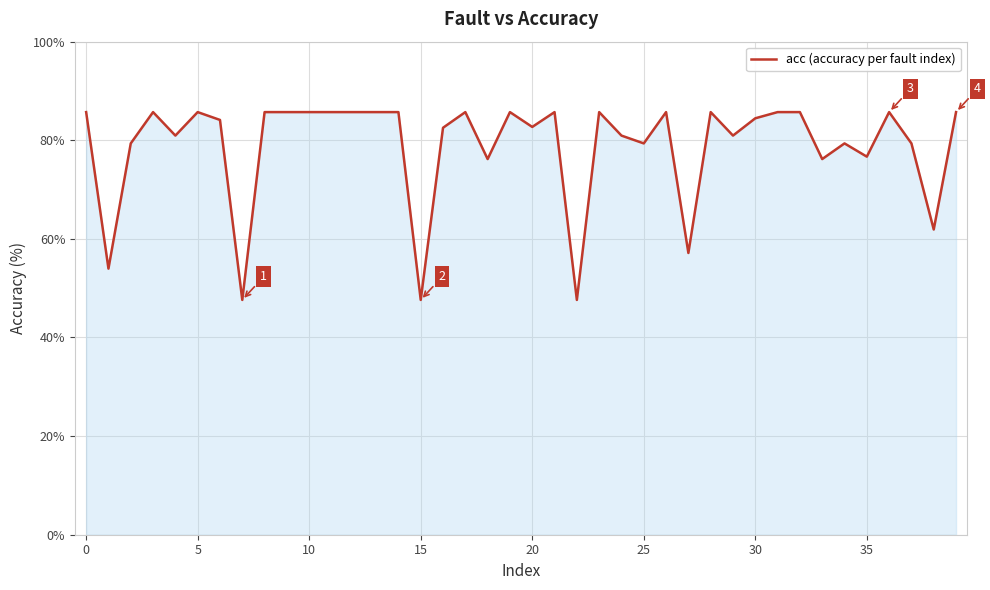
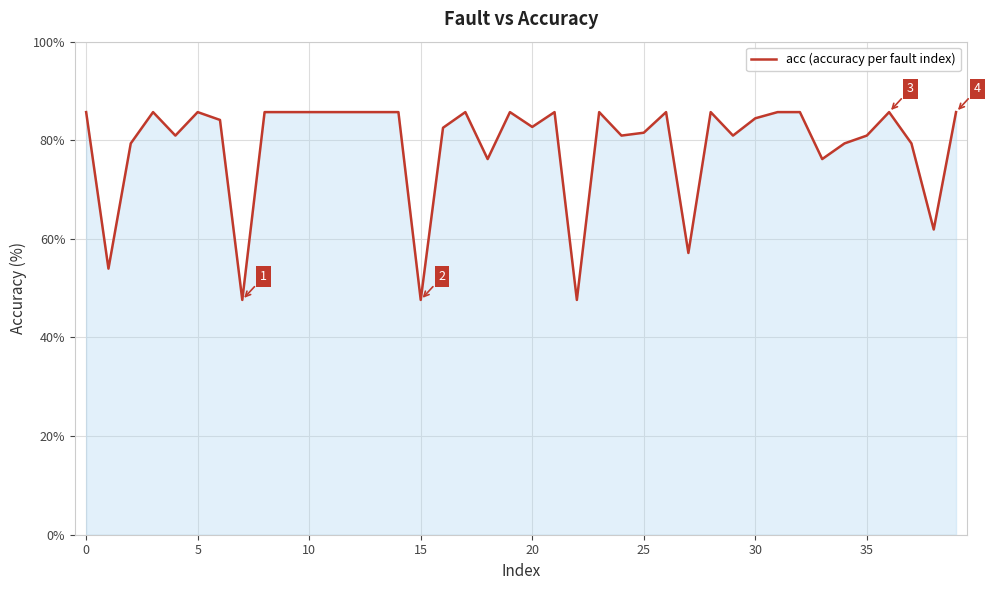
  {
    "0": "86%",
    "5": "86%",
    "10": "86%",
    "15": "48%",
    "20": "83%",
-   "25": "79%",
+   "25": "82%",
    "30": "84%",
-   "35": "77%"
+   "35": "81%"
  }
